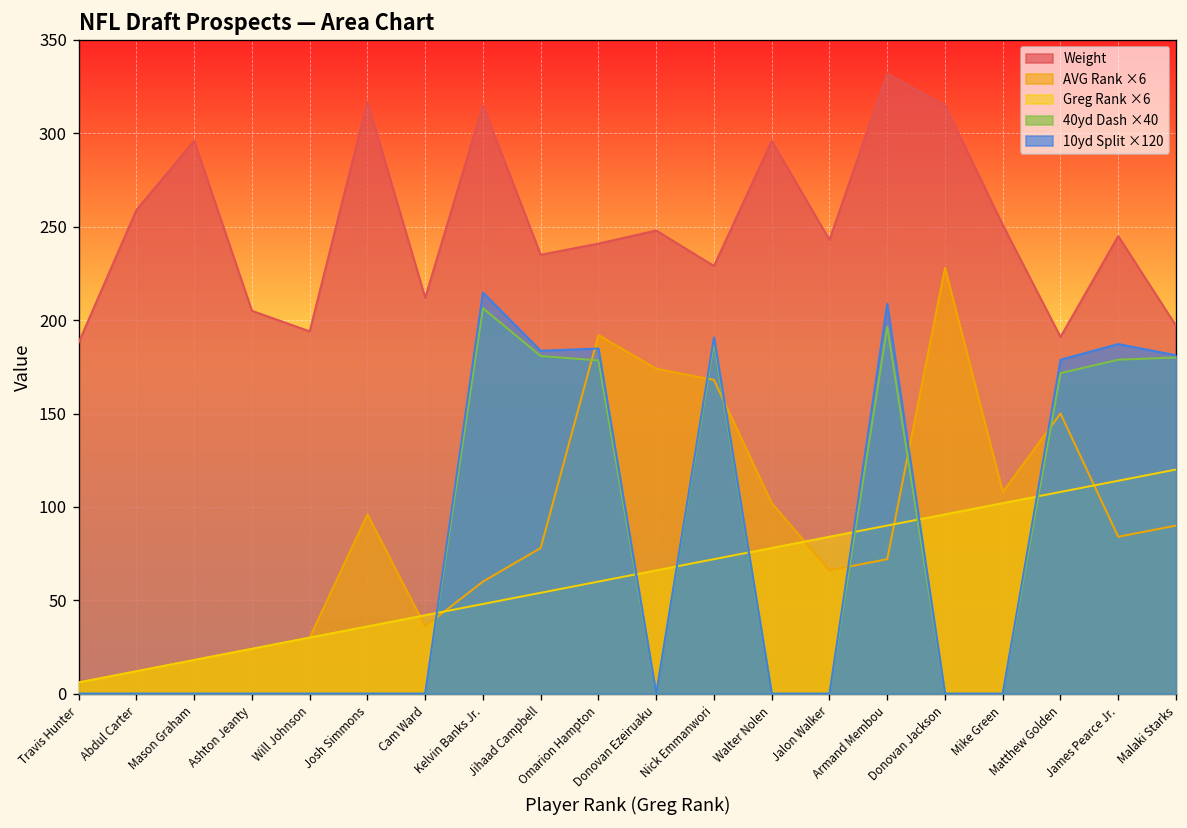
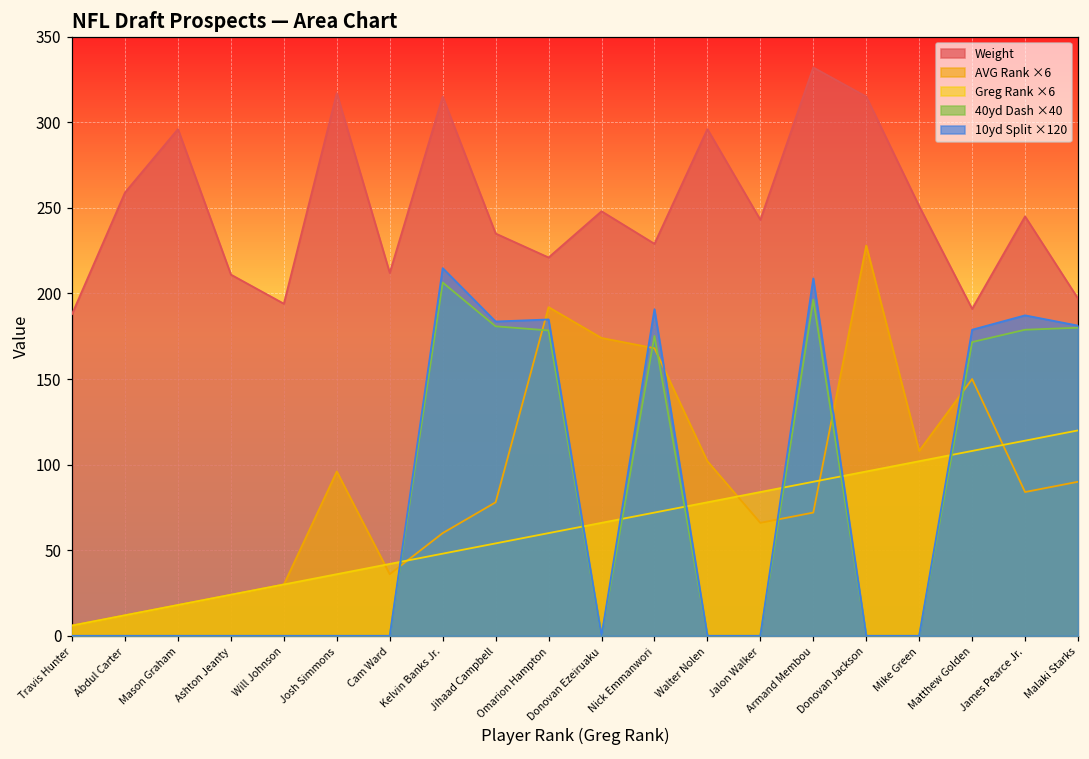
  {
    "Weight": {
      "Travis Hunter": 188,
      "Abdul Carter": 259,
      "Mason Graham": 296,
-     "Ashton Jeanty": 205,
+     "Ashton Jeanty": 211,
      "Will Johnson": 194,
      "Josh Simmons": 317,
      "Cam Ward": 212,
      "Kelvin Banks Jr.": 315,
      "Jihaad Campbell": 235,
-     "Omarion Hampton": 241,
+     "Omarion Hampton": 221,
      "Donovan Ezeiruaku": 248,
      "Nick Emmanwori": 229,
      "Walter Nolen": 296,
      "Jalon Walker": 243,
      "Armand Membou": 332,
      "Donovan Jackson": 315,
      "Mike Green": 251,
      "Matthew Golden": 191,
      "James Pearce Jr.": 245,
      "Malaki Starks": 197
    },
    "40yd Dash ×40": {
      "Kelvin Banks Jr.": 206,
      "Jihaad Campbell": 181,
      "Omarion Hampton": 178,
-     "Nick Emmanwori": 188,
+     "Nick Emmanwori": 175,
      "Armand Membou": 196,
      "Matthew Golden": 172,
      "James Pearce Jr.": 179
    },
    "10yd Split ×120": {
      "Kelvin Banks Jr.": 215,
      "Jihaad Campbell": 184,
      "Omarion Hampton": 185,
      "Nick Emmanwori": 191,
      "Armand Membou": 209,
      "Matthew Golden": 179,
      "James Pearce Jr.": 187
    }
  }
